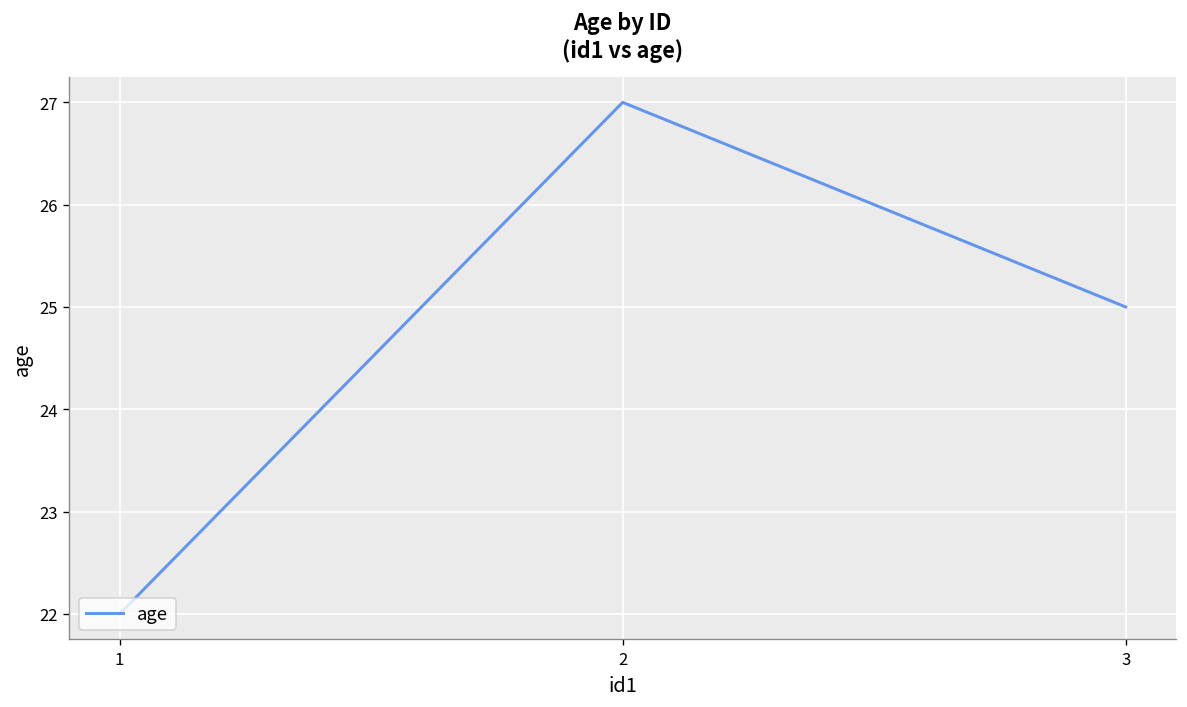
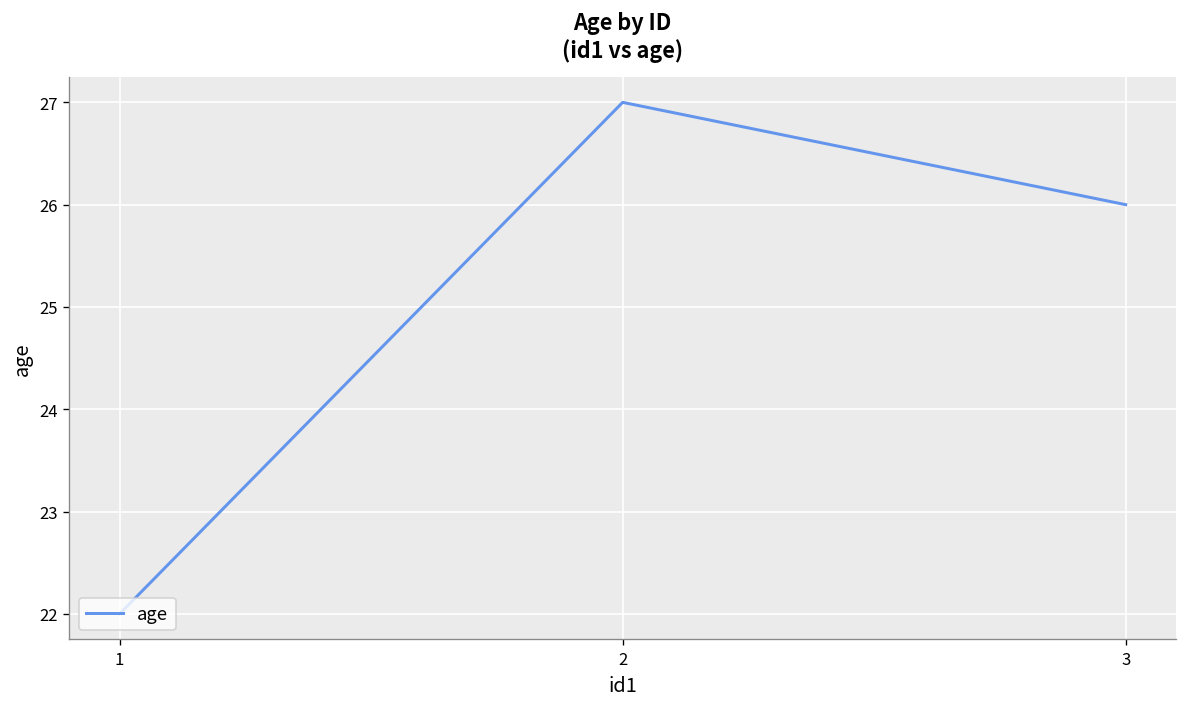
  {
    "2": 27,
-   "3": 25
+   "3": 26
  }
